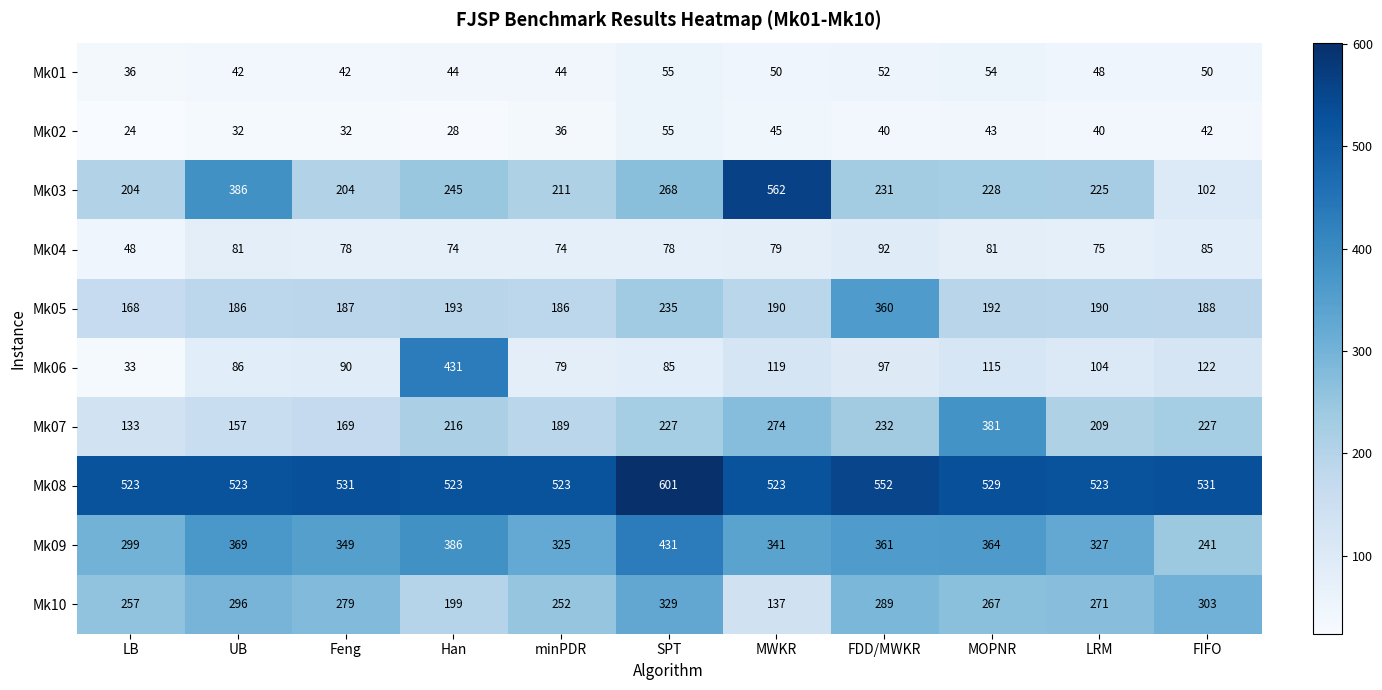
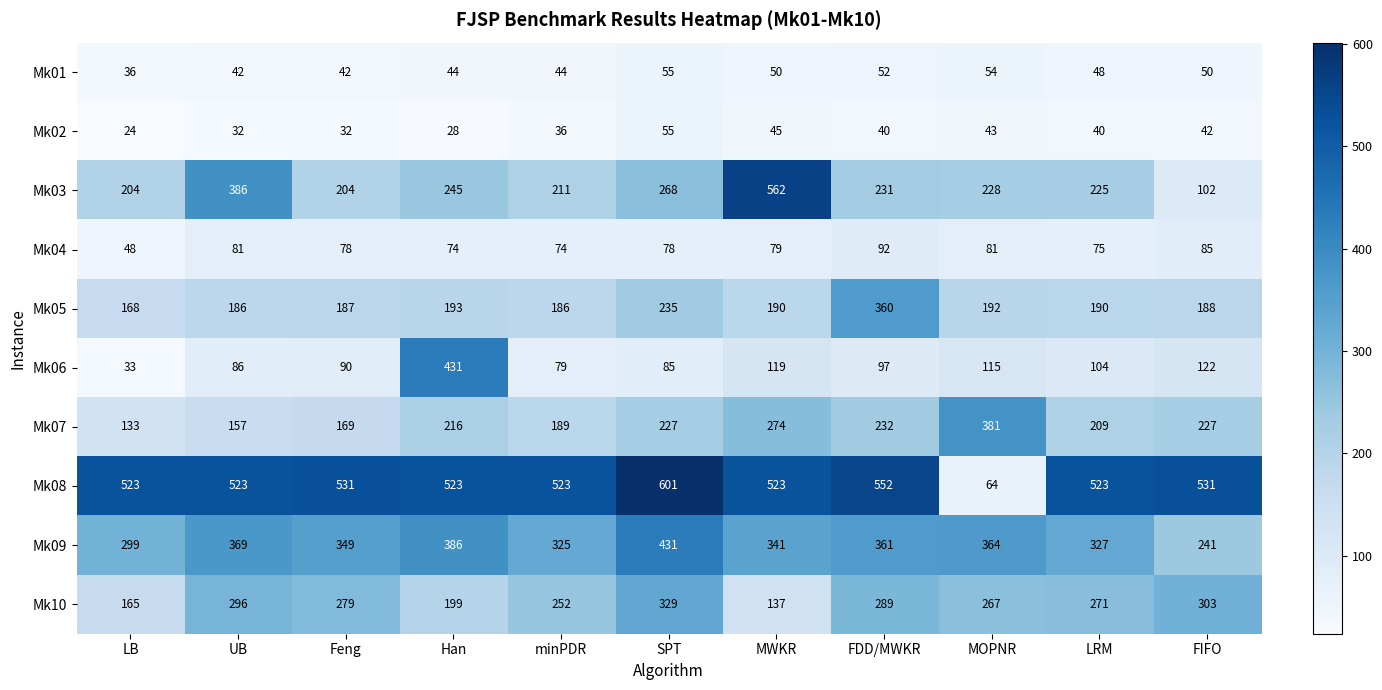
  {
    "Mk01": {
      "LB": 36,
      "UB": 42,
      "Feng": 42,
      "Han": 44,
      "minPDR": 44,
      "SPT": 55,
      "MWKR": 50,
      "FDD/MWKR": 52,
      "MOPNR": 54,
      "LRM": 48,
      "FIFO": 50
    },
    "Mk02": {
      "LB": 24,
      "UB": 32,
      "Feng": 32,
      "Han": 28,
      "minPDR": 36,
      "SPT": 55,
      "MWKR": 45,
      "FDD/MWKR": 40,
      "MOPNR": 43,
      "LRM": 40,
      "FIFO": 42
    },
    "Mk03": {
      "LB": 204,
      "UB": 386,
      "Feng": 204,
      "Han": 245,
      "minPDR": 211,
      "SPT": 268,
      "MWKR": 562,
      "FDD/MWKR": 231,
      "MOPNR": 228,
      "LRM": 225,
      "FIFO": 102
    },
    "Mk04": {
      "LB": 48,
      "UB": 81,
      "Feng": 78,
      "Han": 74,
      "minPDR": 74,
      "SPT": 78,
      "MWKR": 79,
      "FDD/MWKR": 92,
      "MOPNR": 81,
      "LRM": 75,
      "FIFO": 85
    },
    "Mk05": {
      "LB": 168,
      "UB": 186,
      "Feng": 187,
      "Han": 193,
      "minPDR": 186,
      "SPT": 235,
      "MWKR": 190,
      "FDD/MWKR": 360,
      "MOPNR": 192,
      "LRM": 190,
      "FIFO": 188
    },
    "Mk06": {
      "LB": 33,
      "UB": 86,
      "Feng": 90,
      "Han": 431,
      "minPDR": 79,
      "SPT": 85,
      "MWKR": 119,
      "FDD/MWKR": 97,
      "MOPNR": 115,
      "LRM": 104,
      "FIFO": 122
    },
    "Mk07": {
      "LB": 133,
      "UB": 157,
      "Feng": 169,
      "Han": 216,
      "minPDR": 189,
      "SPT": 227,
      "MWKR": 274,
      "FDD/MWKR": 232,
      "MOPNR": 381,
      "LRM": 209,
      "FIFO": 227
    },
    "Mk08": {
      "LB": 523,
      "UB": 523,
      "Feng": 531,
      "Han": 523,
      "minPDR": 523,
      "SPT": 601,
      "MWKR": 523,
      "FDD/MWKR": 552,
-     "MOPNR": 529,
+     "MOPNR": 64,
      "LRM": 523,
      "FIFO": 531
    },
    "Mk09": {
      "LB": 299,
      "UB": 369,
      "Feng": 349,
      "Han": 386,
      "minPDR": 325,
      "SPT": 431,
      "MWKR": 341,
      "FDD/MWKR": 361,
      "MOPNR": 364,
      "LRM": 327,
      "FIFO": 241
    },
    "Mk10": {
-     "LB": 257,
+     "LB": 165,
      "UB": 296,
      "Feng": 279,
      "Han": 199,
      "minPDR": 252,
      "SPT": 329,
      "MWKR": 137,
      "FDD/MWKR": 289,
      "MOPNR": 267,
      "LRM": 271,
      "FIFO": 303
    }
  }
